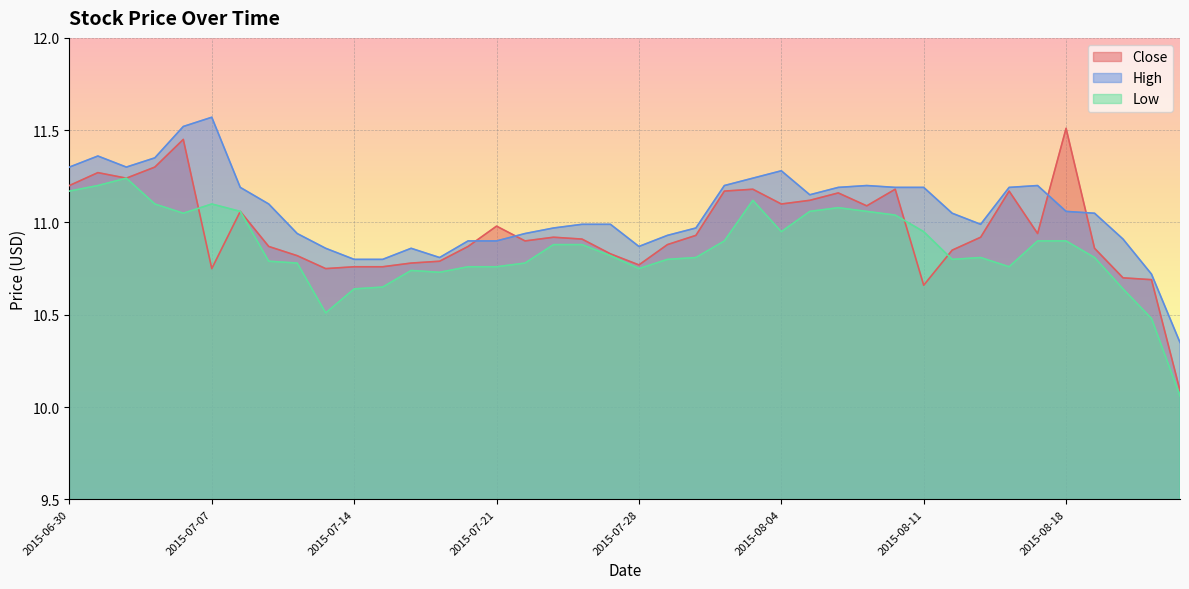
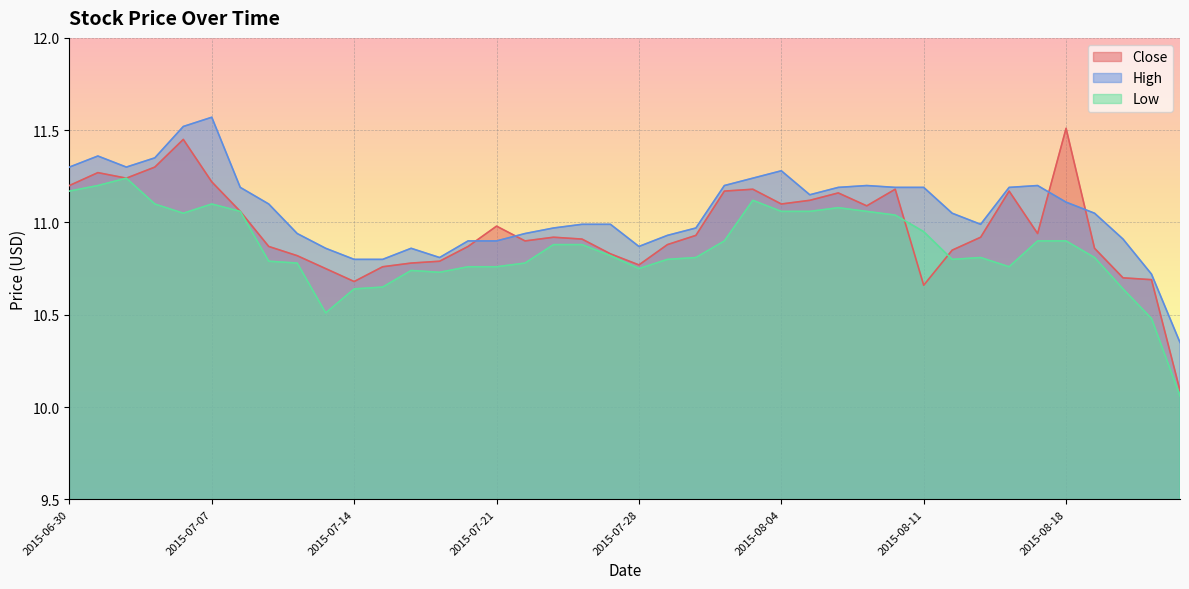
  {
    "Close": {
      "2015-06-30": 11.20,
-     "2015-07-07": 10.75,
-     "2015-07-14": 10.76,
+     "2015-07-07": 11.22,
+     "2015-07-14": 10.68,
      "2015-07-21": 10.98,
      "2015-07-28": 10.77,
      "2015-08-04": 11.10,
      "2015-08-11": 10.66,
      "2015-08-18": 11.51
    },
    "High": {
      "2015-06-30": 11.30,
      "2015-07-07": 11.57,
      "2015-07-14": 10.80,
      "2015-07-21": 10.90,
      "2015-07-28": 10.87,
      "2015-08-04": 11.28,
      "2015-08-11": 11.19,
-     "2015-08-18": 11.06
+     "2015-08-18": 11.11
    },
    "Low": {
      "2015-06-30": 11.17,
      "2015-07-07": 11.10,
      "2015-07-14": 10.64,
      "2015-07-21": 10.76,
      "2015-07-28": 10.75,
-     "2015-08-04": 10.95,
+     "2015-08-04": 11.06,
      "2015-08-11": 10.95,
      "2015-08-18": 10.90
    }
  }
